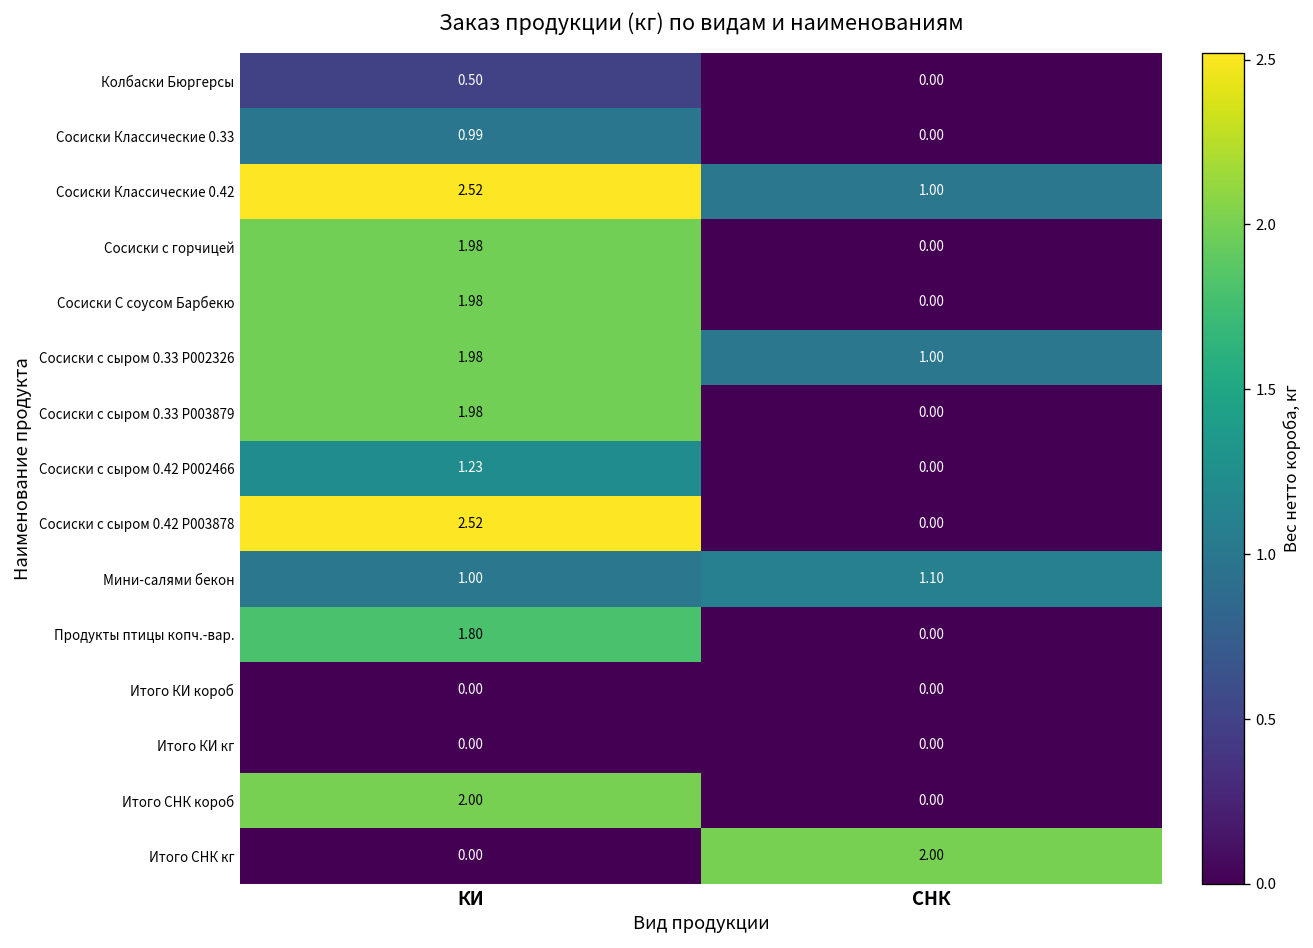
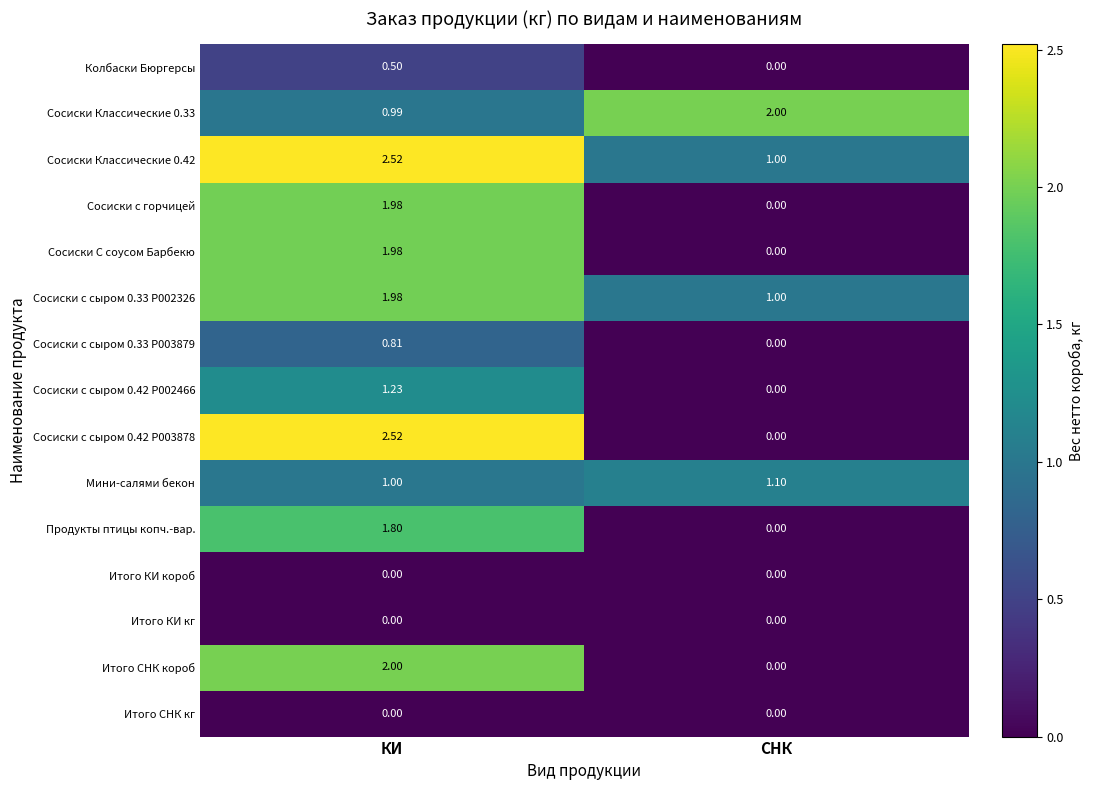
  {
    "Колбаски Бюргерсы": {
      "КИ": 0.50,
      "СНК": 0.00
    },
    "Сосиски Классические 0.33": {
      "КИ": 0.99,
-     "СНК": 0.00
+     "СНК": 2.00
    },
    "Сосиски Классические 0.42": {
      "КИ": 2.52,
      "СНК": 1.00
    },
    "Сосиски с горчицей": {
      "КИ": 1.98,
      "СНК": 0.00
    },
    "Сосиски С соусом Барбекю": {
      "КИ": 1.98,
      "СНК": 0.00
    },
    "Сосиски с сыром 0.33 P002326": {
      "КИ": 1.98,
      "СНК": 1.00
    },
    "Сосиски с сыром 0.33 P003879": {
-     "КИ": 1.98,
+     "КИ": 0.81,
      "СНК": 0.00
    },
    "Сосиски с сыром 0.42 P002466": {
      "КИ": 1.23,
      "СНК": 0.00
    },
    "Сосиски с сыром 0.42 P003878": {
      "КИ": 2.52,
      "СНК": 0.00
    },
    "Мини-салями бекон": {
      "КИ": 1.00,
      "СНК": 1.10
    },
    "Продукты птицы копч.-вар.": {
      "КИ": 1.80,
      "СНК": 0.00
    },
    "Итого КИ короб": {
      "КИ": 0.00,
      "СНК": 0.00
    },
    "Итого КИ кг": {
      "КИ": 0.00,
      "СНК": 0.00
    },
    "Итого СНК короб": {
      "КИ": 2.00,
      "СНК": 0.00
    },
    "Итого СНК кг": {
      "КИ": 0.00,
-     "СНК": 2.00
+     "СНК": 0.00
    }
  }
